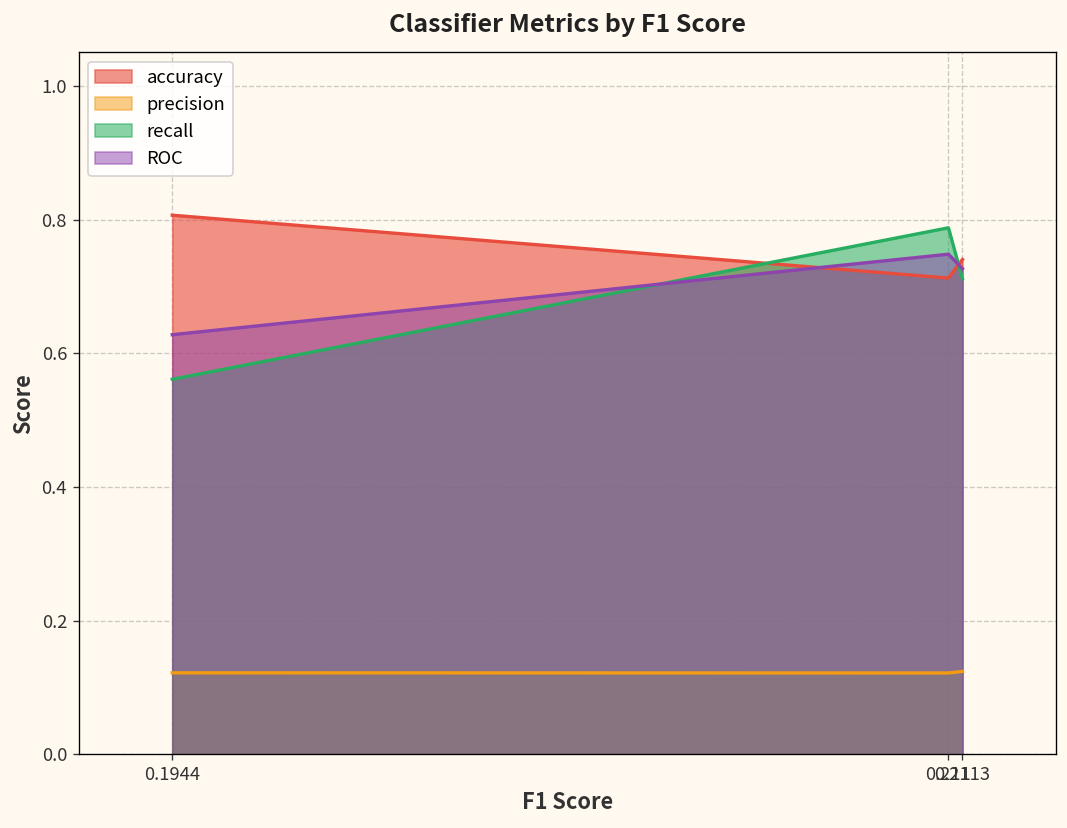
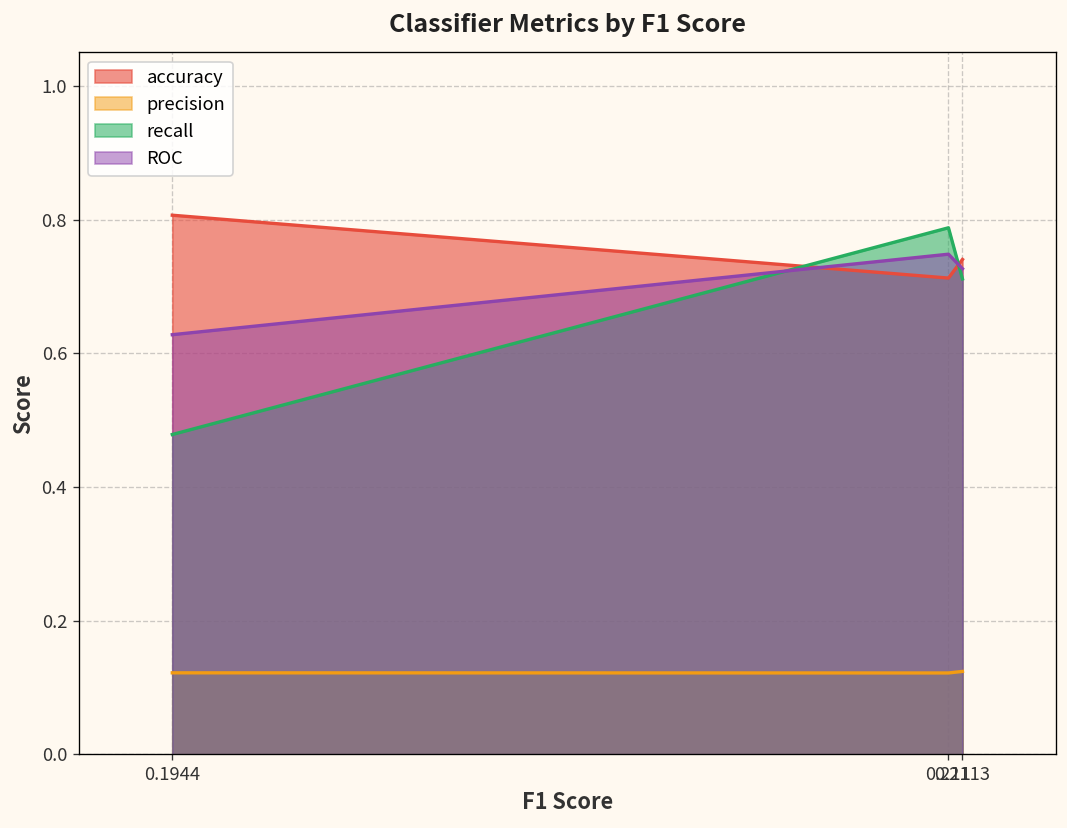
  {
    "accuracy": {
      "0.1944": 0.81
    },
    "precision": {
      "0.1944": 0.12
    },
    "recall": {
-     "0.1944": 0.56
+     "0.1944": 0.48
    },
    "ROC": {
      "0.1944": 0.63
    }
  }
